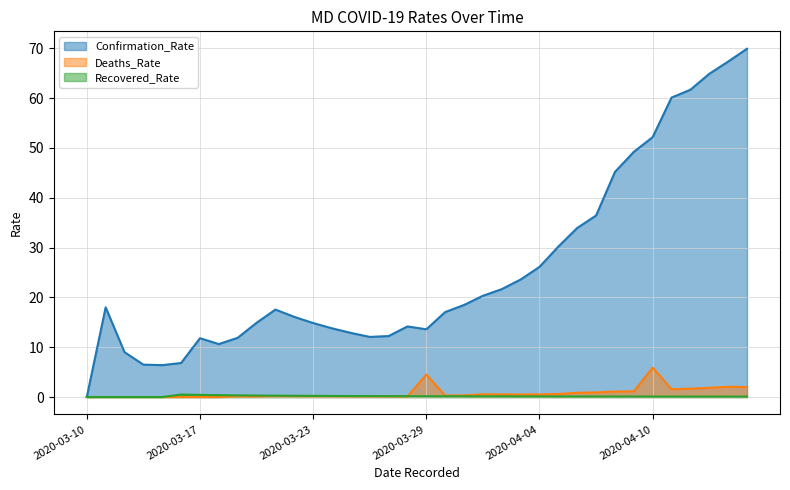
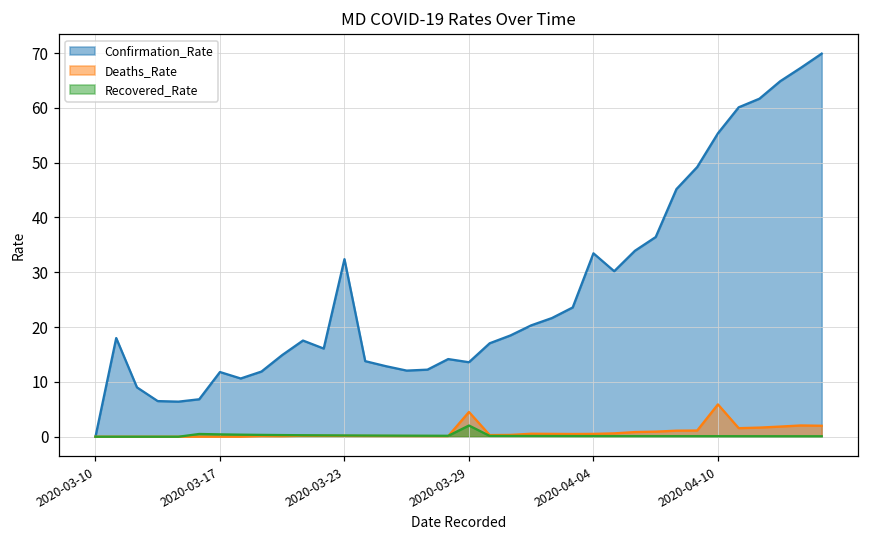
  {
    "Confirmation_Rate": {
      "2020-03-17": 12,
-     "2020-03-23": 15,
+     "2020-03-23": 32,
      "2020-03-29": 14,
-     "2020-04-04": 26,
-     "2020-04-10": 52
+     "2020-04-04": 33,
+     "2020-04-10": 55
    },
    "Deaths_Rate": {
      "2020-03-29": 5,
      "2020-04-10": 6
    },
    "Recovered_Rate": {
-     "2020-03-29": 0,
+     "2020-03-29": 2,
      "2020-04-10": 0
    }
  }
